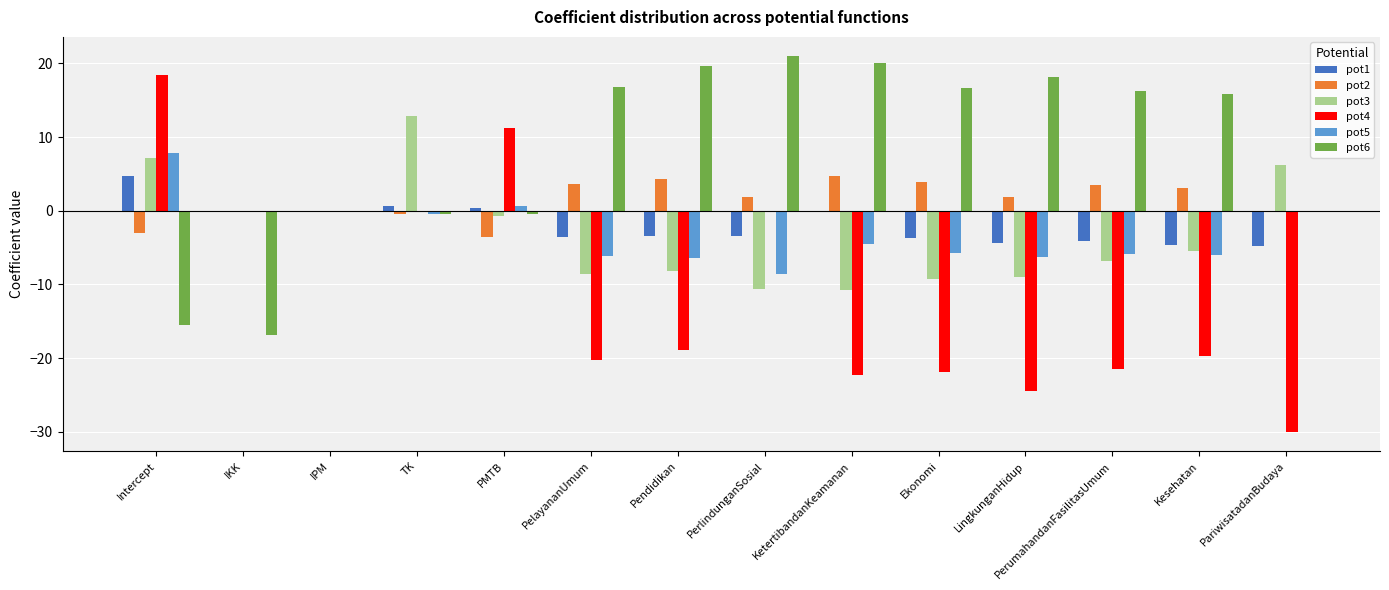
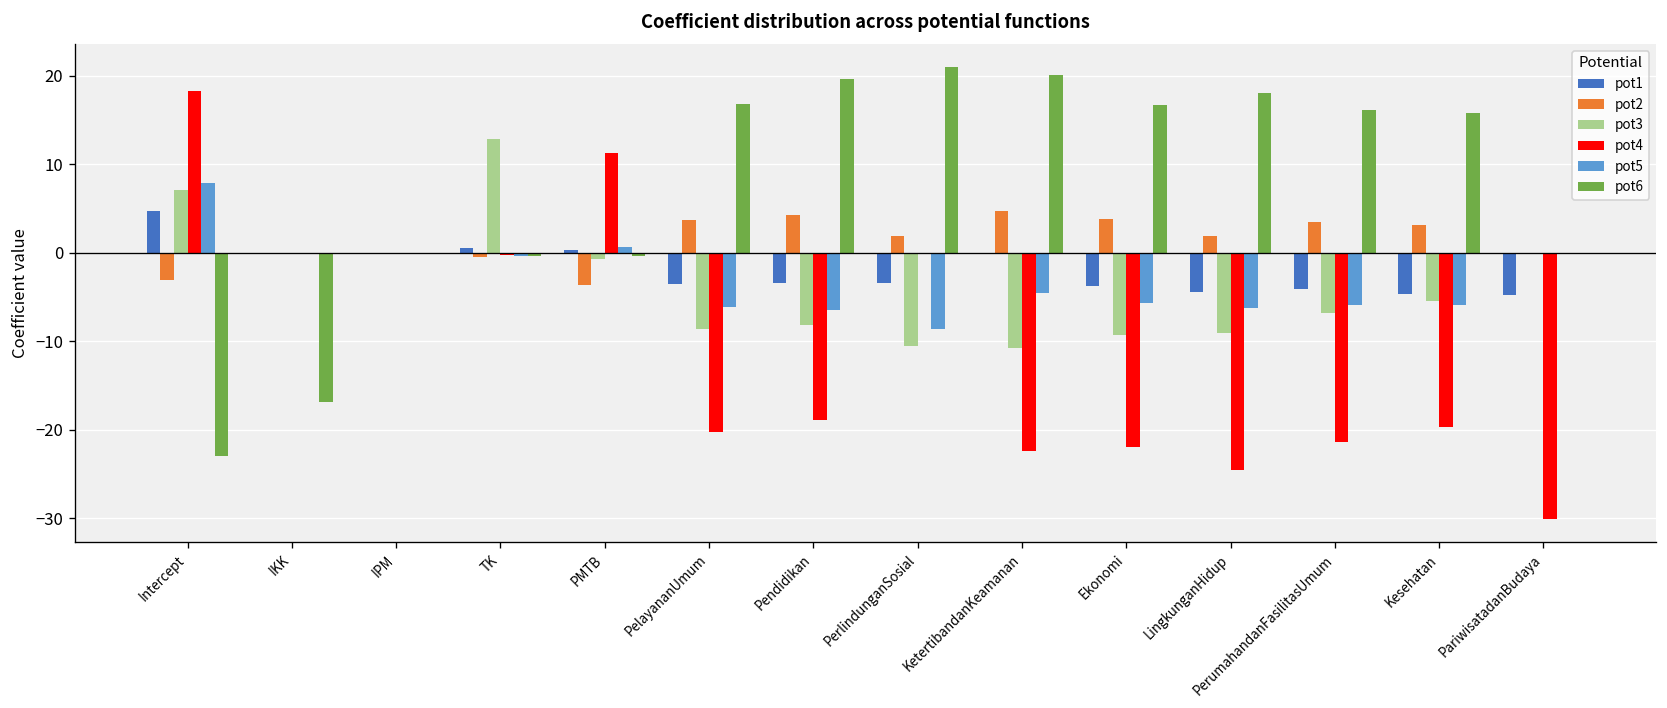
  {
    "pot2": {
      "Intercept": -3,
      "TK": -1,
      "PMTB": -4,
      "PelayananUmum": 4,
      "Pendidikan": 4,
      "PerlindunganSosial": 2,
      "KetertibandanKeamanan": 5,
      "Ekonomi": 4,
      "LingkunganHidup": 2,
      "PerumahandanFasilitasUmum": 3,
      "Kesehatan": 3,
      "PariwisatadanBudaya": 0
    },
    "pot3": {
      "Intercept": 7,
      "TK": 13,
      "PMTB": -1,
      "PelayananUmum": -9,
      "Pendidikan": -8,
      "PerlindunganSosial": -11,
      "KetertibandanKeamanan": -11,
      "Ekonomi": -9,
      "LingkunganHidup": -9,
      "PerumahandanFasilitasUmum": -7,
      "Kesehatan": -5,
-     "PariwisatadanBudaya": 6
+     "PariwisatadanBudaya": 0
    },
    "pot4": {
      "Intercept": 18,
      "PMTB": 11,
      "PelayananUmum": -20,
      "Pendidikan": -19,
      "PerlindunganSosial": 0,
      "KetertibandanKeamanan": -22,
      "Ekonomi": -22,
      "LingkunganHidup": -25,
      "PerumahandanFasilitasUmum": -21,
      "Kesehatan": -20,
      "PariwisatadanBudaya": -30
    },
    "pot6": {
-     "Intercept": -15,
+     "Intercept": -23,
      "IKK": -17,
      "TK": 0,
      "PMTB": 0,
      "PelayananUmum": 17,
      "Pendidikan": 20,
      "PerlindunganSosial": 21,
      "KetertibandanKeamanan": 20,
      "Ekonomi": 17,
      "LingkunganHidup": 18,
      "PerumahandanFasilitasUmum": 16,
      "Kesehatan": 16,
      "PariwisatadanBudaya": 0
    }
  }
